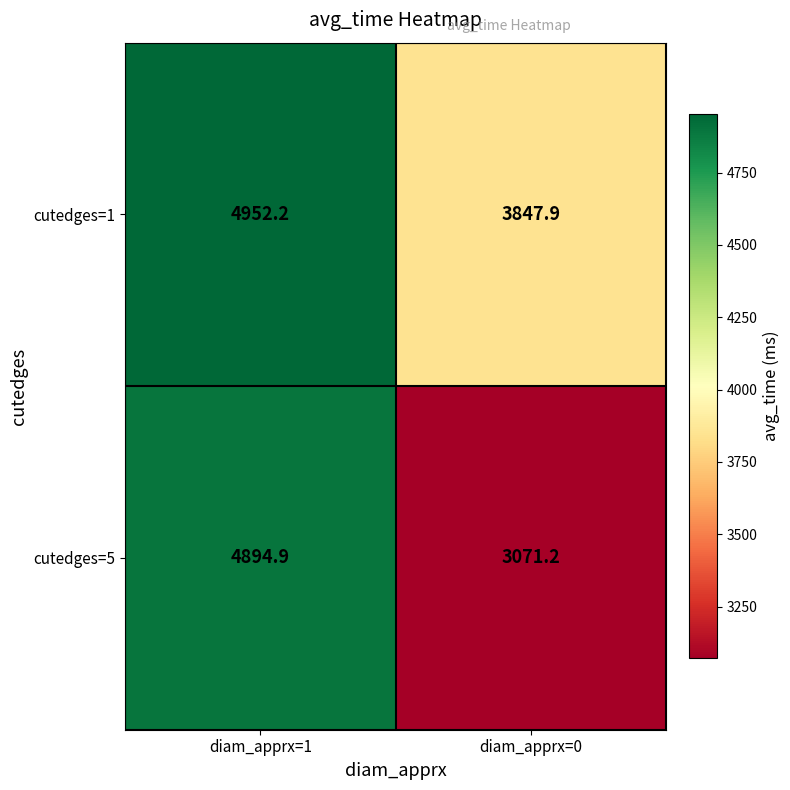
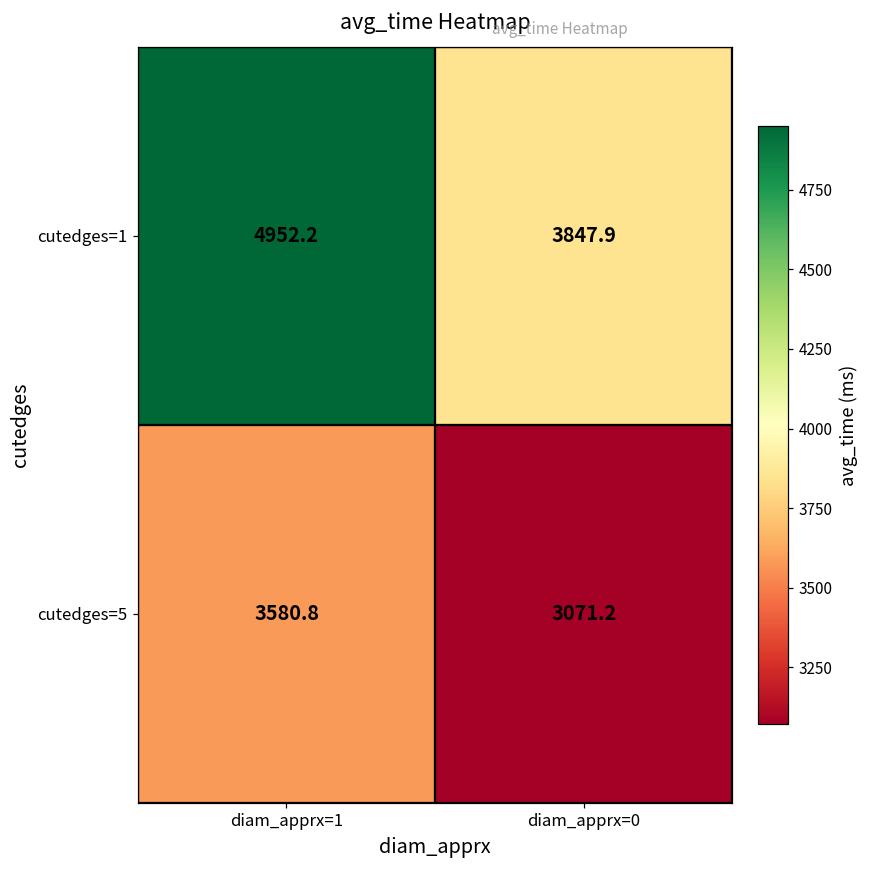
  {
    "cutedges=1": {
      "diam_apprx=1": 4952.2,
      "diam_apprx=0": 3847.9
    },
    "cutedges=5": {
-     "diam_apprx=1": 4894.9,
+     "diam_apprx=1": 3580.8,
      "diam_apprx=0": 3071.2
    }
  }
